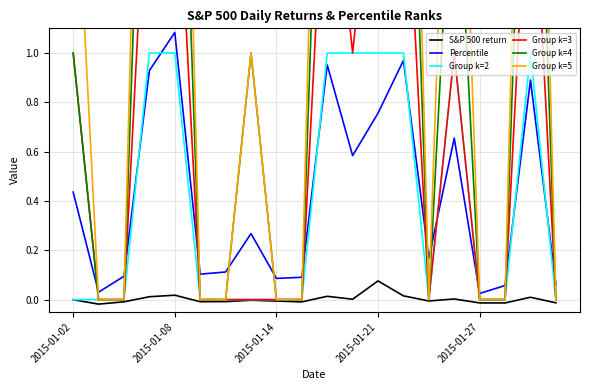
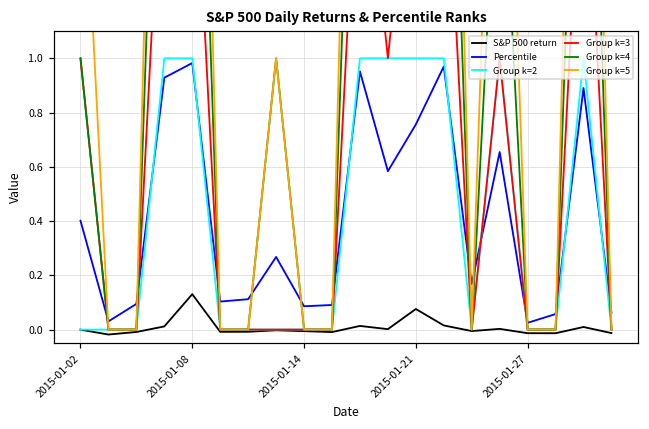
  {
    "S&P 500 return": {
-     "2015-01-08": 0.02,
+     "2015-01-08": 0.13,
      "2015-01-21": 0.08,
      "2015-01-27": -0.01
    },
    "Percentile": {
-     "2015-01-02": 0.44,
-     "2015-01-08": 1.08,
+     "2015-01-02": 0.40,
+     "2015-01-08": 0.98,
      "2015-01-14": 0.09,
      "2015-01-21": 0.76,
      "2015-01-27": 0.02
    },
    "Group k=2": {
      "2015-01-08": 1.00,
      "2015-01-21": 1.00
    }
  }
